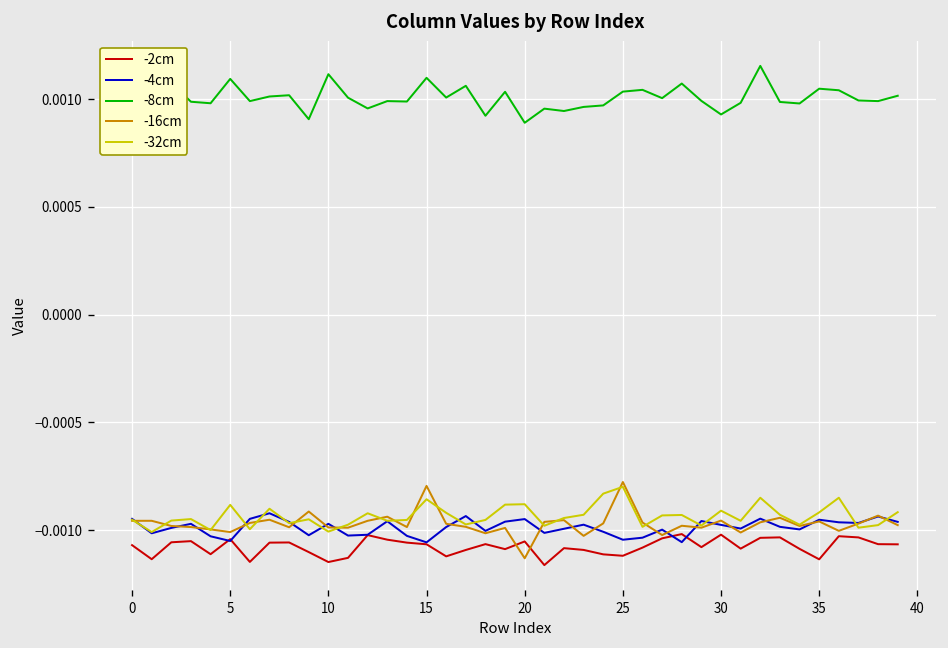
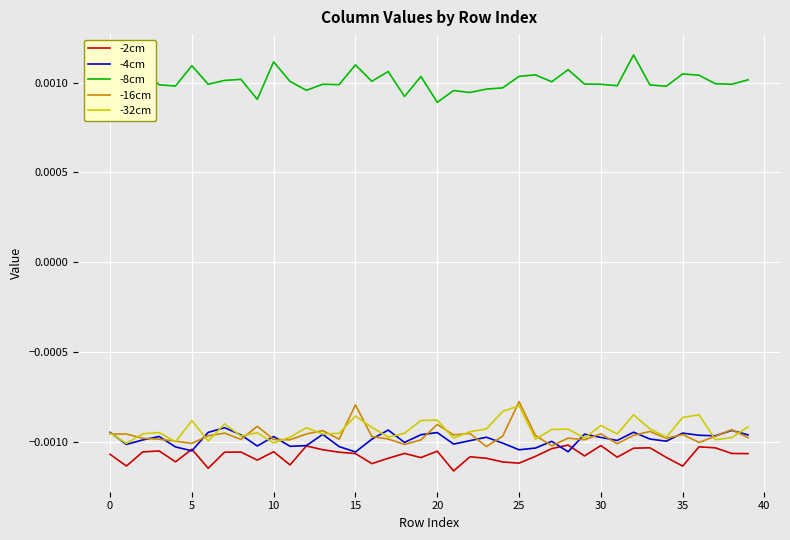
  {
    "-2cm": {
      "0": -0.00107,
-     "10": -0.00115,
+     "10": -0.00106,
      "20": -0.00105,
      "25": -0.00112,
      "30": -0.00102,
      "35": -0.00114
    },
    "-4cm": {
      "10": -0.00097,
      "20": -0.00095,
      "25": -0.00104,
      "30": -0.00098
    },
    "-8cm": {
      "5": 0.00109,
      "10": 0.00112,
      "15": 0.00110,
      "20": 0.00089,
      "25": 0.00104,
-     "30": 0.00093,
+     "30": 0.00099,
      "35": 0.00105
    },
    "-16cm": {
      "5": -0.00101,
      "10": -0.00099,
      "15": -0.00080,
-     "20": -0.00113,
+     "20": -0.00090,
      "25": -0.00078,
      "30": -0.00096
    },
    "-32cm": {
      "5": -0.00088,
      "10": -0.00101,
      "15": -0.00086,
      "20": -0.00088,
      "25": -0.00080,
      "30": -0.00091,
-     "35": -0.00092
+     "35": -0.00087
    }
  }
